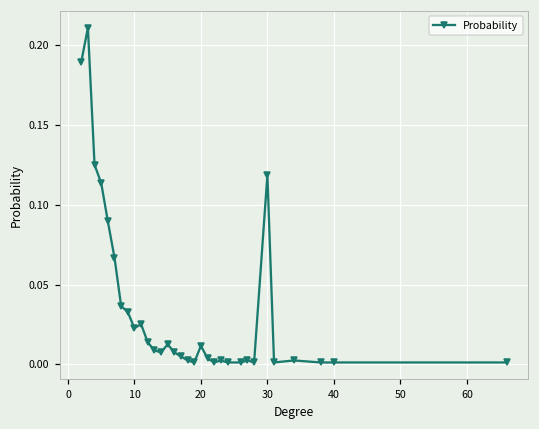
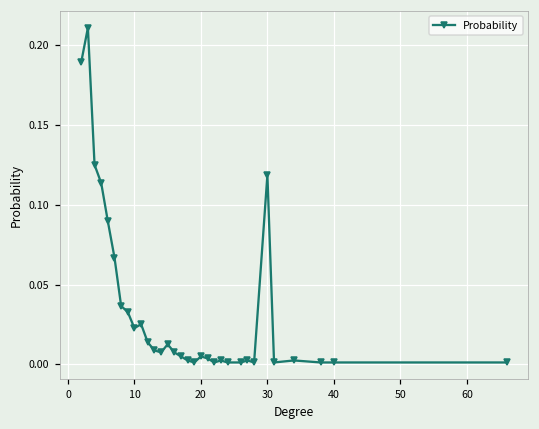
  {
    "10": 0.023,
-   "20": 0.012,
+   "20": 0.005,
    "30": 0.118,
    "40": 0.001
  }
